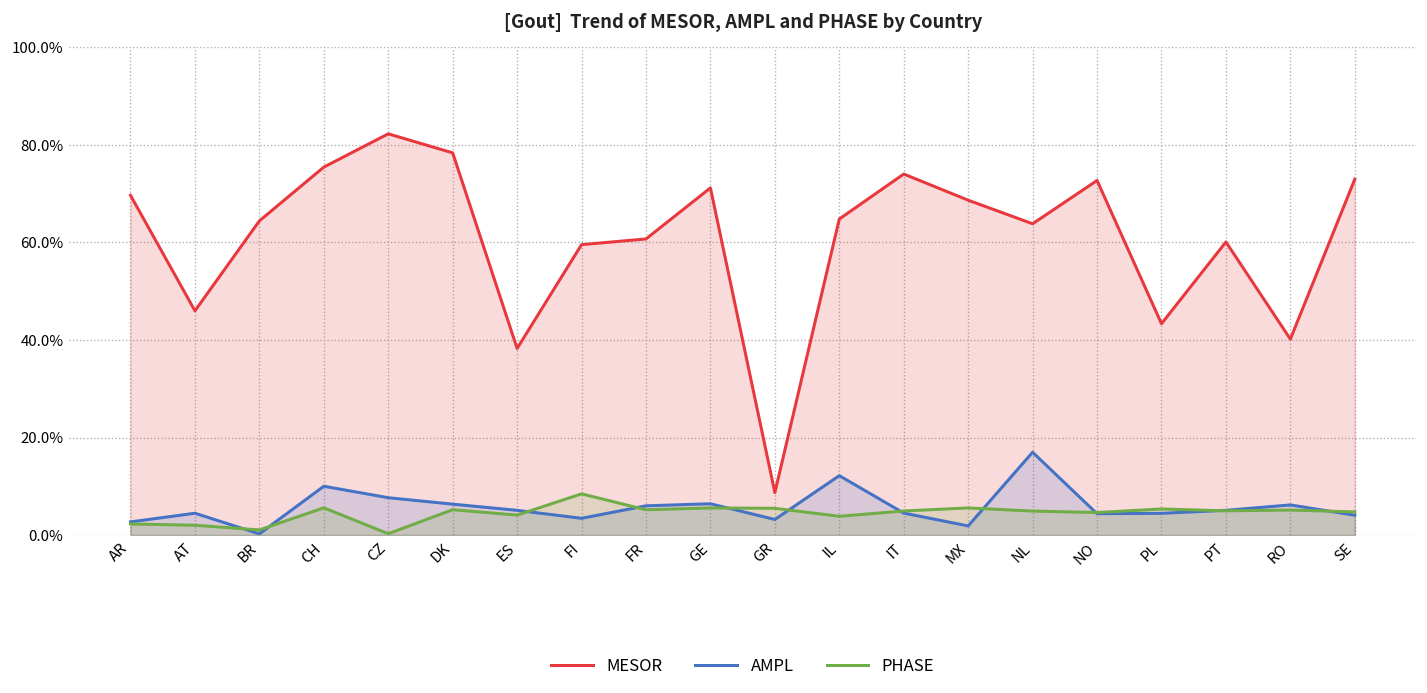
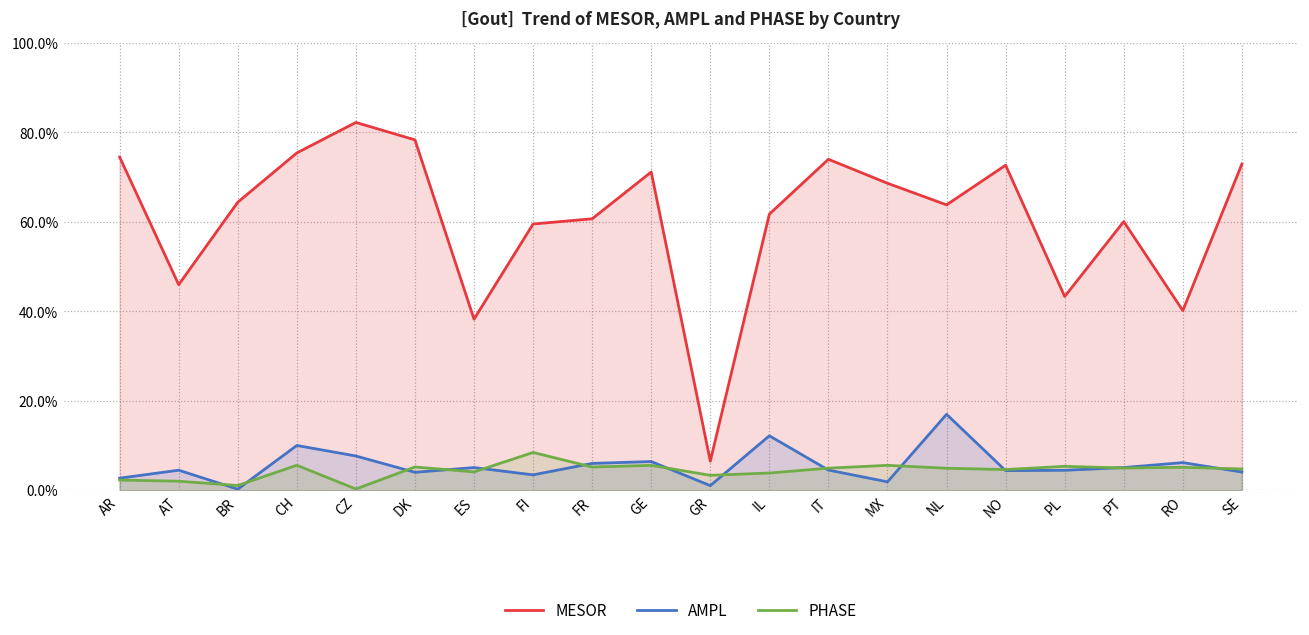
  {
    "MESOR": {
-     "AR": "70%",
+     "AR": "75%",
      "AT": "46%",
      "BR": "64%",
      "CH": "75%",
      "CZ": "82%",
      "DK": "78%",
      "ES": "38%",
      "FI": "60%",
      "FR": "61%",
      "GE": "71%",
-     "GR": "9%",
-     "IL": "65%",
+     "GR": "7%",
+     "IL": "62%",
      "IT": "74%",
      "MX": "69%",
      "NL": "64%",
      "NO": "73%",
      "PL": "43%",
      "PT": "60%",
      "RO": "40%",
      "SE": "73%"
    },
    "AMPL": {
      "AT": "5%",
      "BR": "0%",
      "CH": "10%",
      "CZ": "8%",
-     "DK": "6%",
+     "DK": "4%",
      "ES": "5%",
      "FI": "3%",
      "FR": "6%",
      "GE": "6%",
-     "GR": "3%",
+     "GR": "1%",
      "IL": "12%",
      "MX": "2%",
      "NL": "17%",
      "PL": "4%",
      "RO": "6%",
      "SE": "4%"
    },
    "PHASE": {
      "AT": "2%",
      "BR": "1%",
      "CH": "6%",
      "CZ": "0%",
      "DK": "5%",
      "ES": "4%",
      "FI": "8%",
      "FR": "5%",
      "GE": "6%",
-     "GR": "6%",
+     "GR": "3%",
      "IL": "4%",
      "MX": "6%",
      "NL": "5%",
      "PL": "5%",
      "RO": "5%",
      "SE": "5%"
    }
  }
